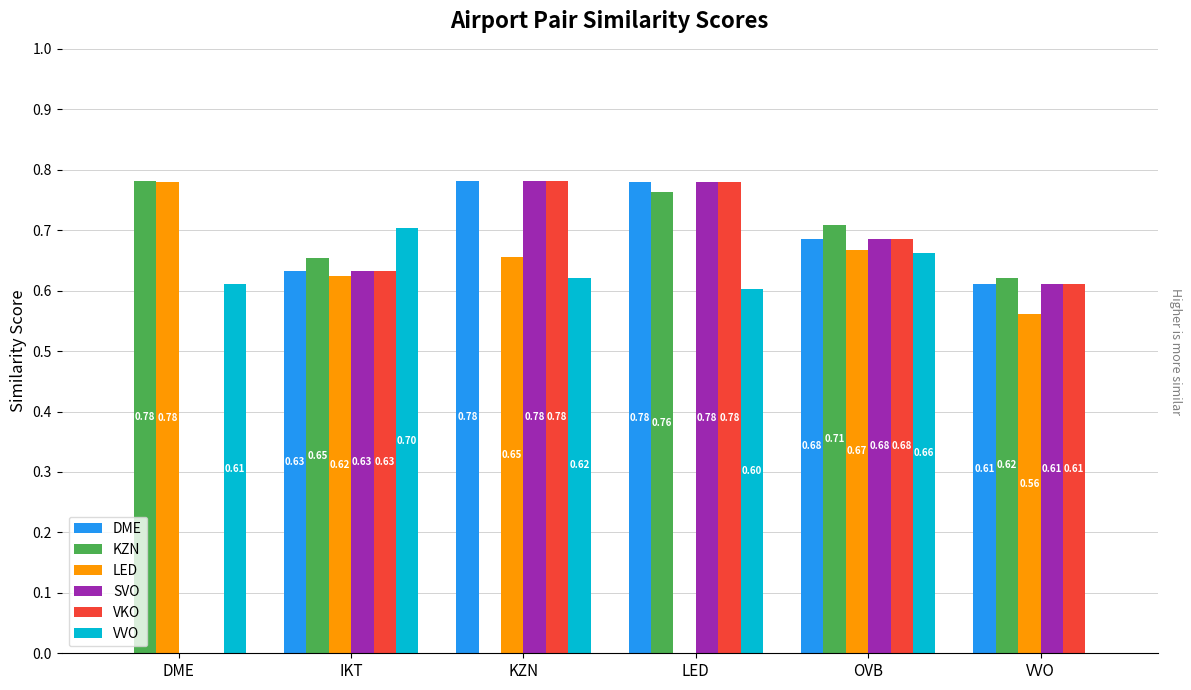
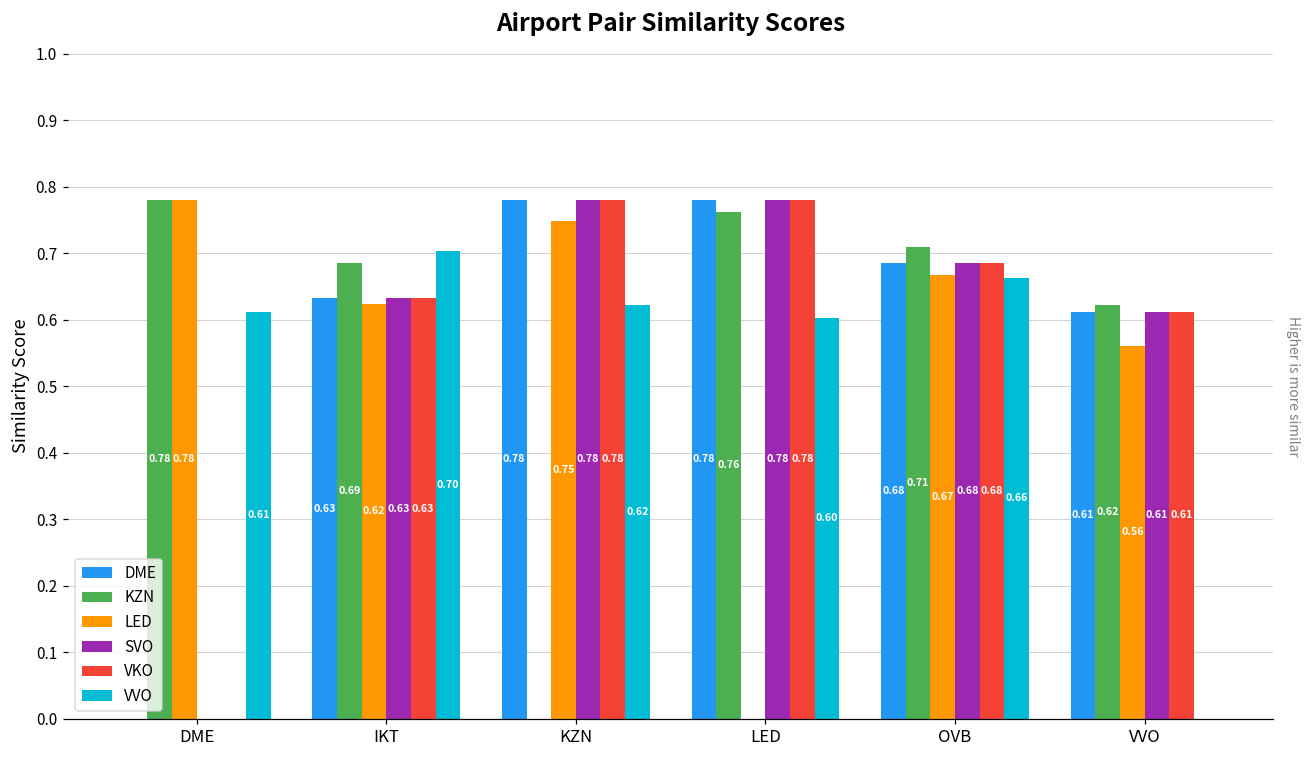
  {
    "KZN": {
      "DME": 0.78,
-     "IKT": 0.65,
+     "IKT": 0.69,
      "LED": 0.76,
      "OVB": 0.71,
      "VVO": 0.62
    },
    "LED": {
      "DME": 0.78,
      "IKT": 0.62,
-     "KZN": 0.65,
+     "KZN": 0.75,
      "OVB": 0.67,
      "VVO": 0.56
    },
    "SVO": {
      "IKT": 0.63,
      "KZN": 0.78,
      "LED": 0.78,
      "OVB": 0.68,
      "VVO": 0.61
    },
    "VKO": {
      "IKT": 0.63,
      "KZN": 0.78,
      "LED": 0.78,
      "OVB": 0.68,
      "VVO": 0.61
    }
  }
